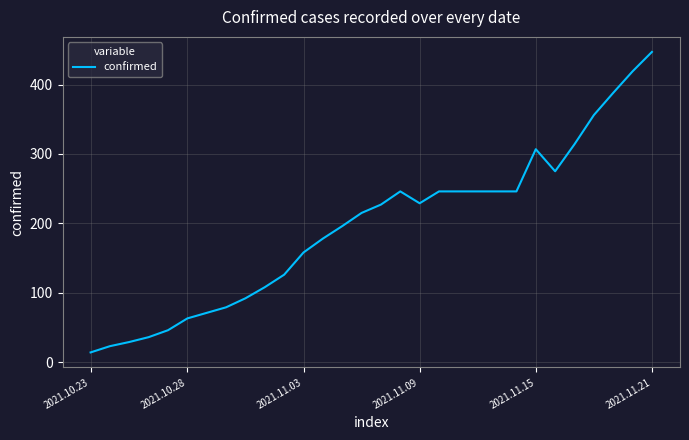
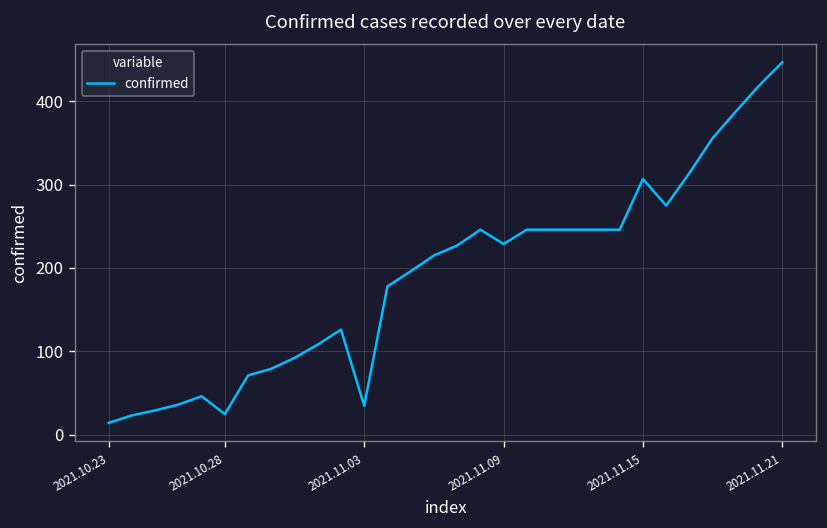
  {
    "2021.10.23": 10,
-   "2021.10.28": 60,
-   "2021.11.03": 160,
+   "2021.10.28": 20,
+   "2021.11.03": 30,
    "2021.11.09": 230,
    "2021.11.15": 310,
    "2021.11.21": 450
  }
